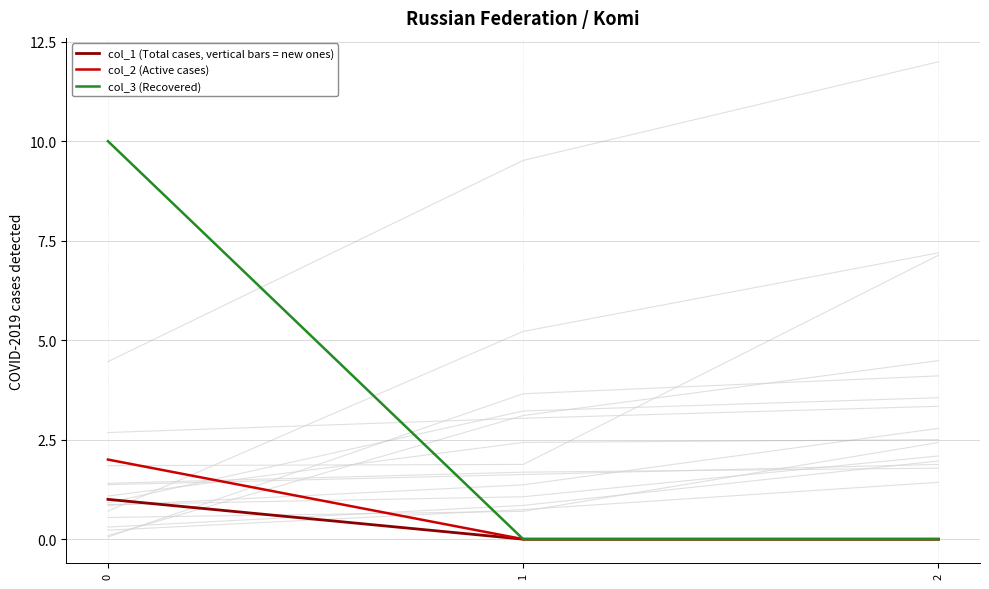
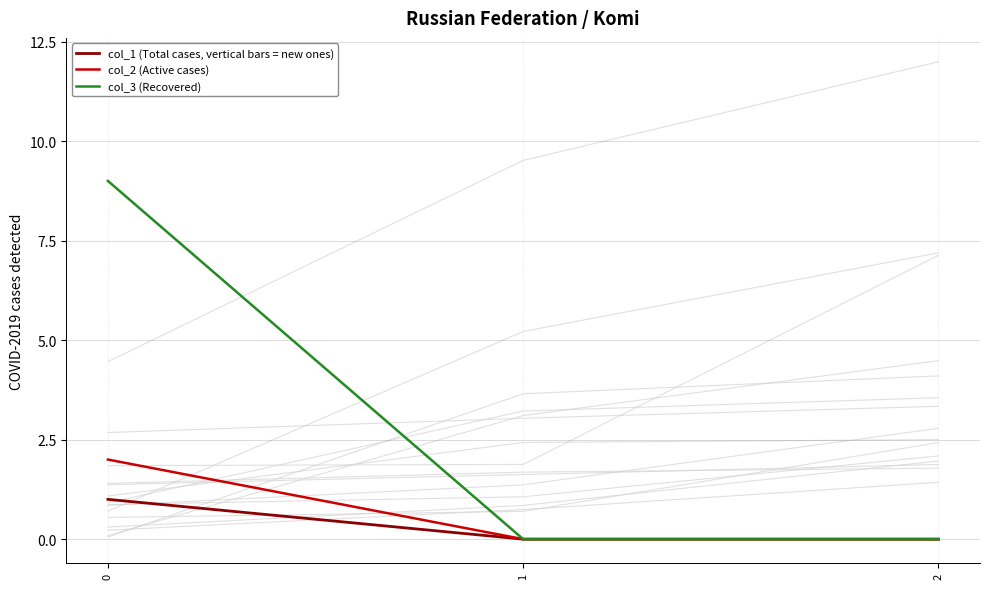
  {
    "col_1 (Total cases, vertical bars = new ones)": {
      "0": 1
    },
    "col_2 (Active cases)": {
      "0": 2
    },
    "col_3 (Recovered)": {
-     "0": 10
+     "0": 9
    }
  }
